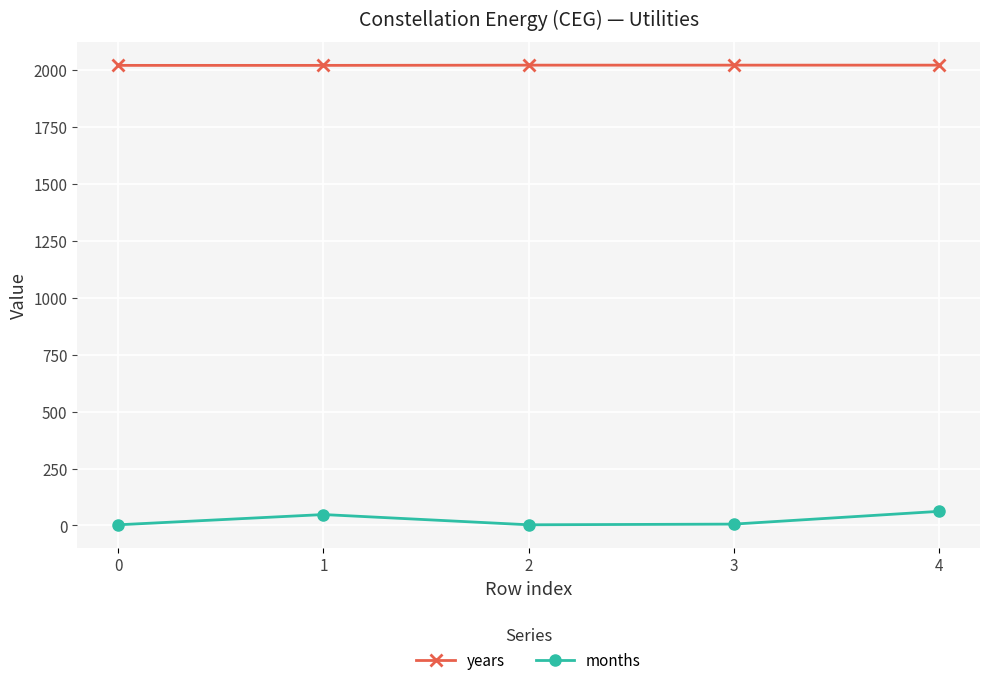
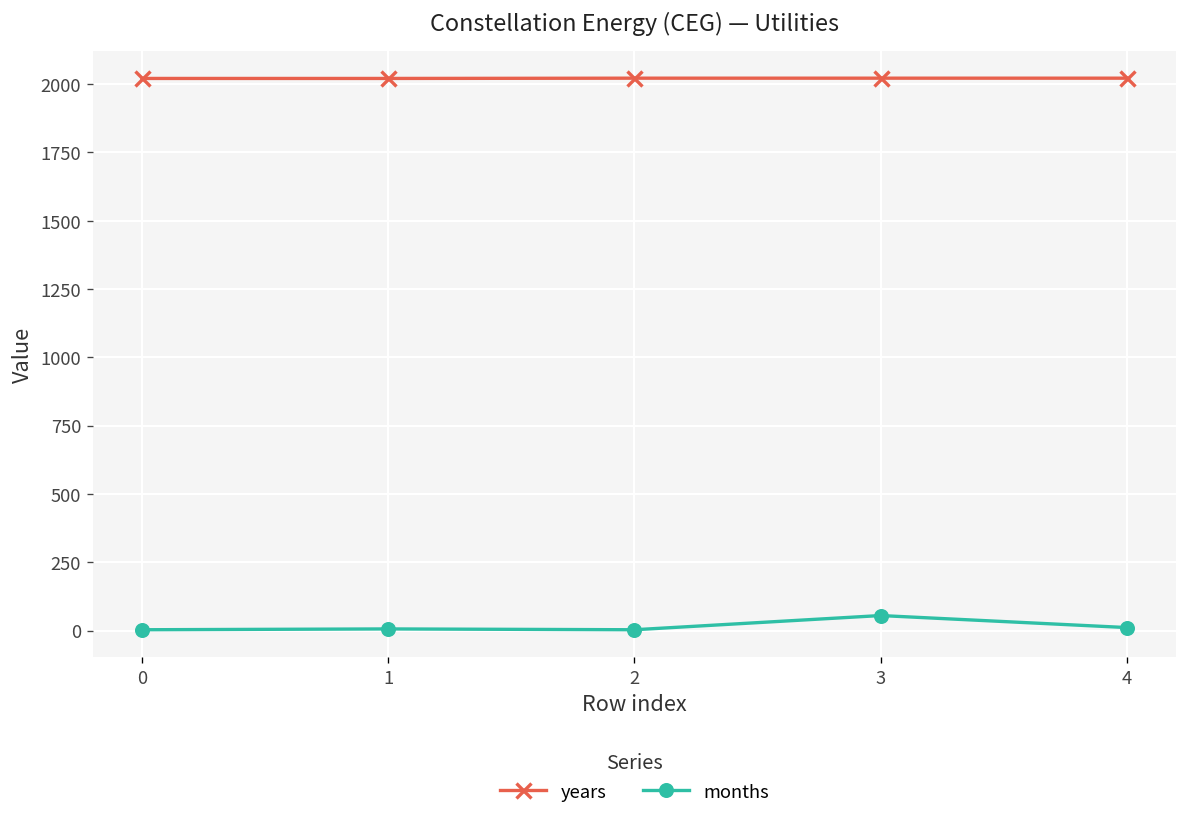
  {
    "years": {
      "0": 2020,
      "1": 2020,
      "2": 2020,
      "3": 2020,
      "4": 2020
    },
    "months": {
      "0": 0,
-     "1": 50,
+     "1": 10,
      "2": 0,
-     "3": 10,
-     "4": 60
+     "3": 60,
+     "4": 10
    }
  }
